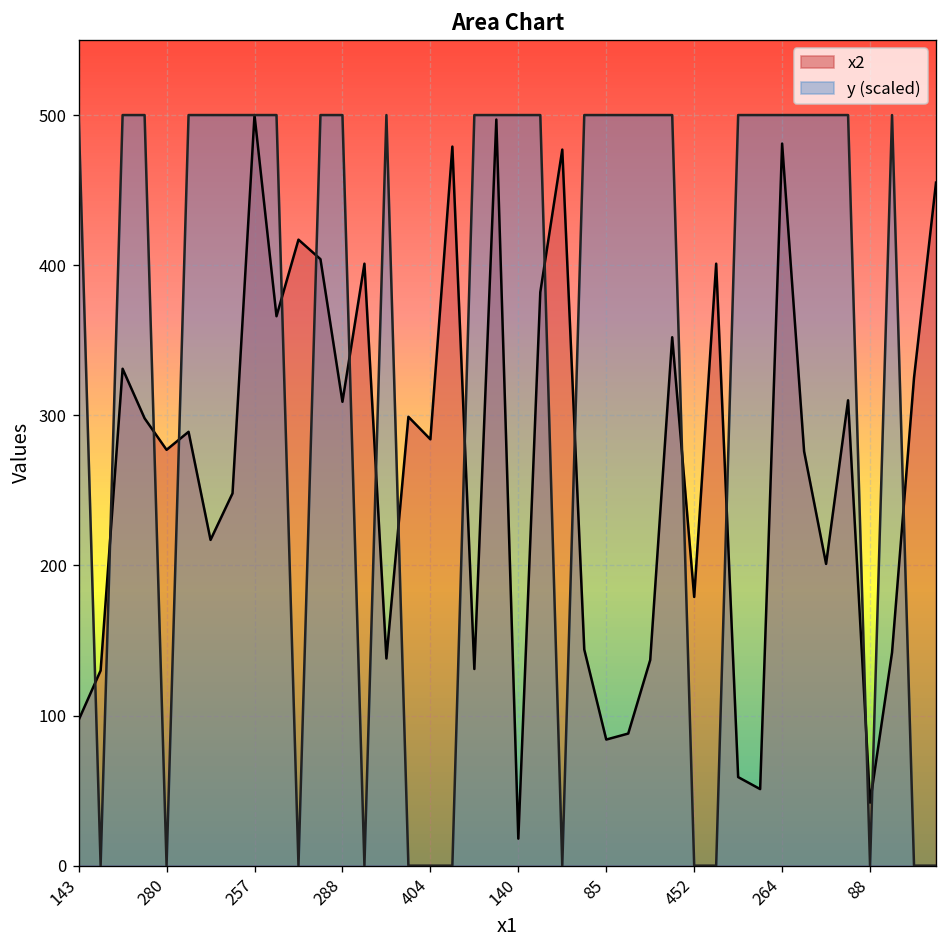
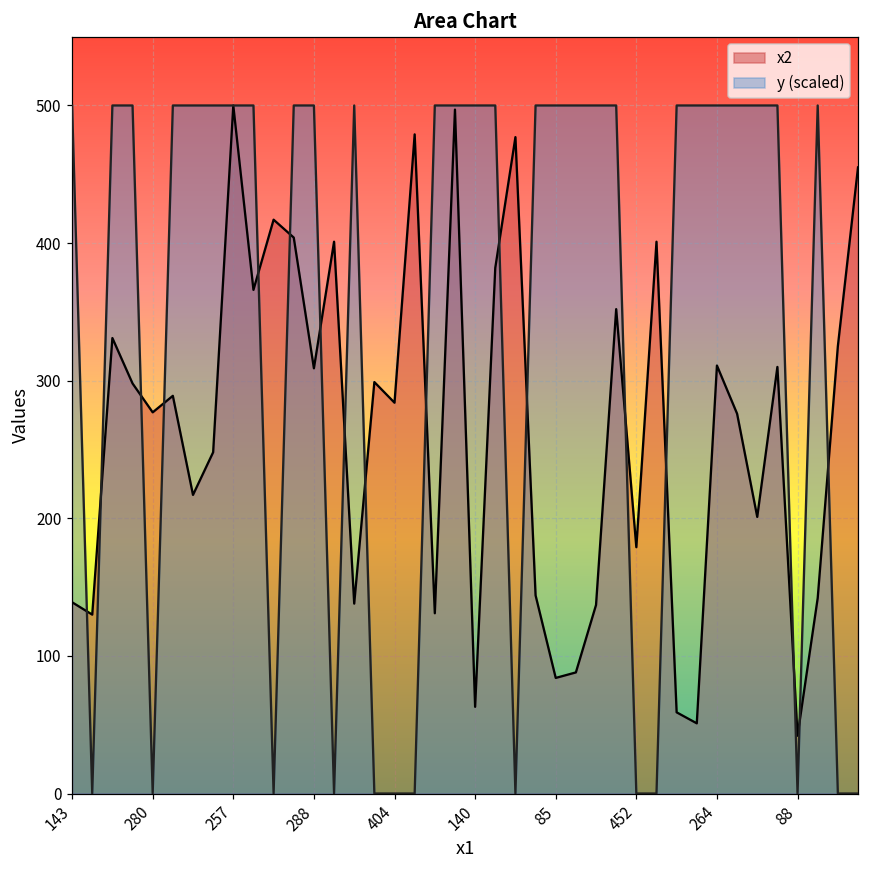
  {
    "x2": {
-     "143": 97,
+     "143": 139,
      "280": 277,
      "288": 309,
      "404": 284,
-     "140": 18,
+     "140": 63,
      "85": 84,
      "452": 179,
-     "264": 481,
+     "264": 311,
      "88": 42
    },
    "y (scaled)": {
      "143": 500,
      "280": 0,
      "288": 500,
      "404": 0,
      "140": 500,
      "85": 500,
      "452": 0,
      "264": 500,
      "88": 0
    }
  }
